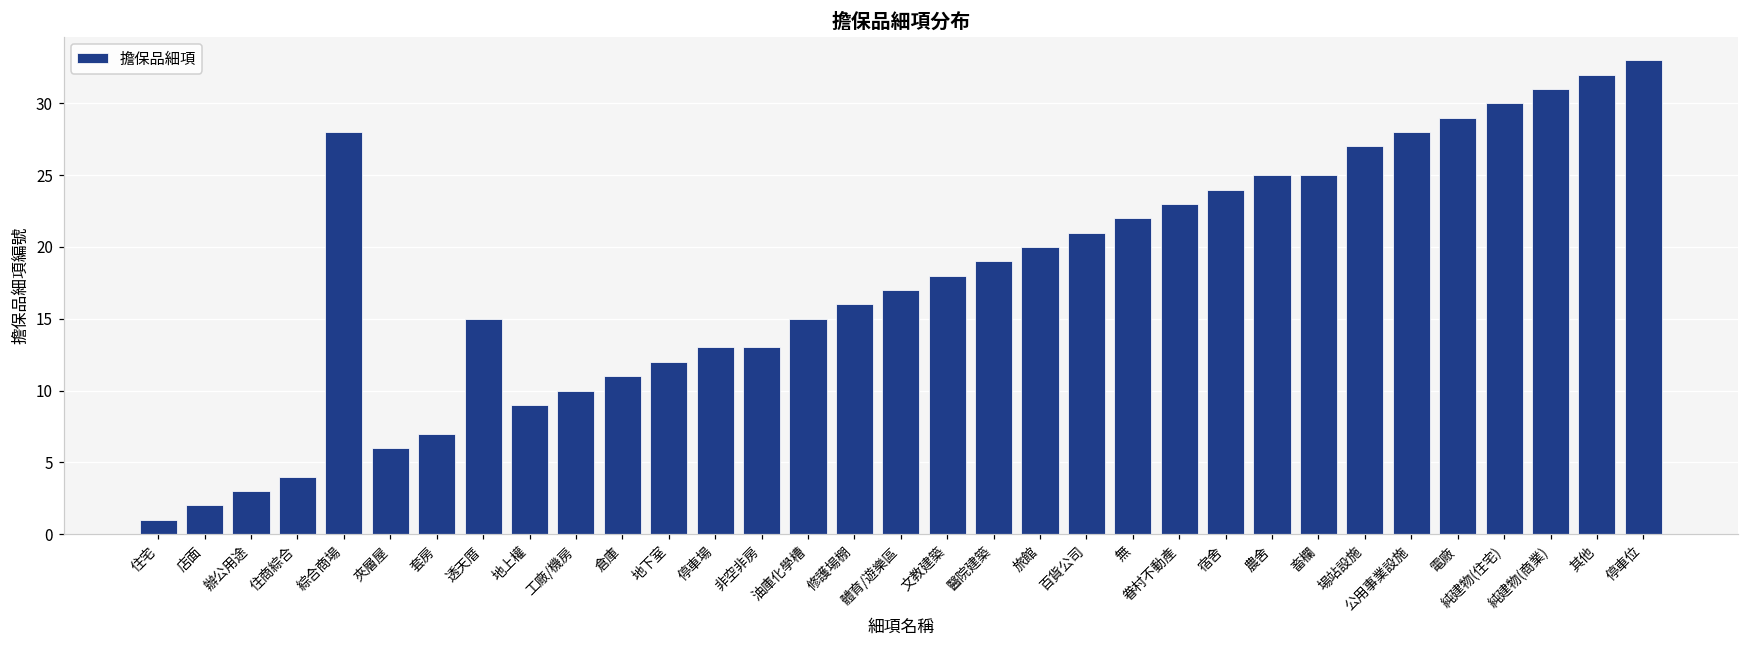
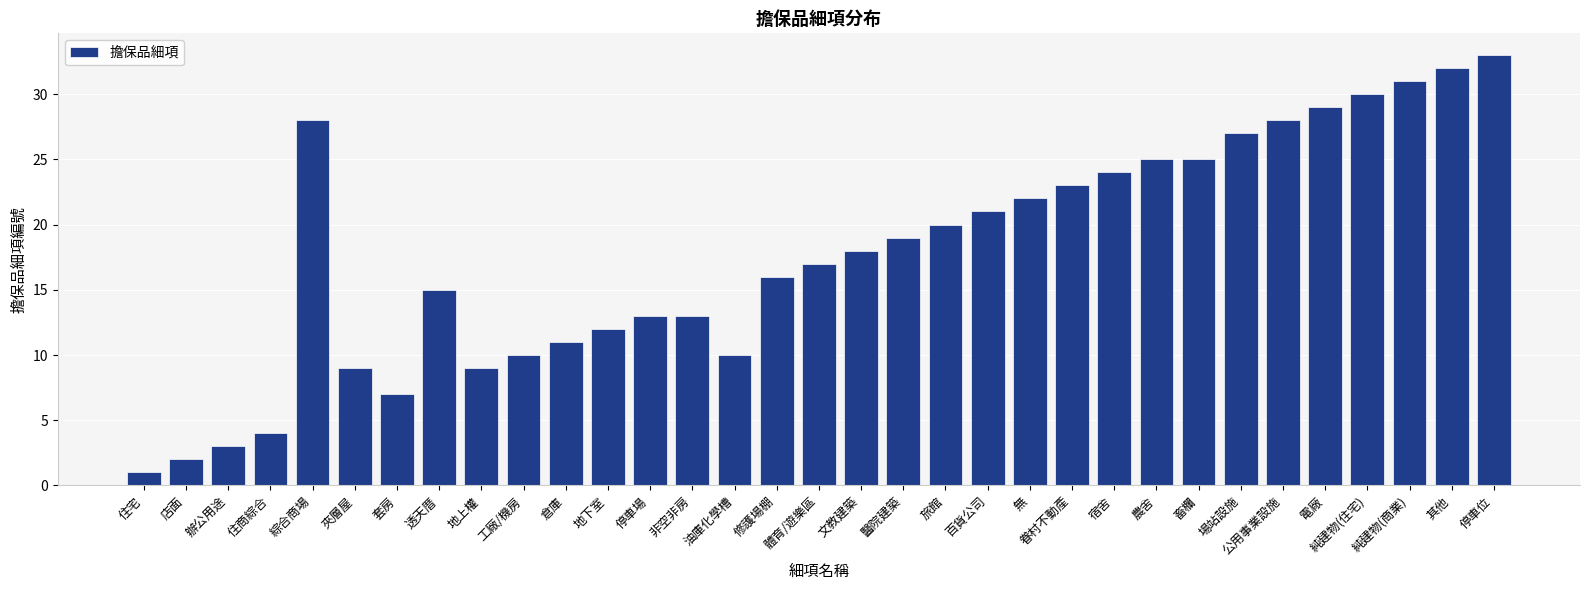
  {
    "住宅": 1,
    "店面": 2,
    "辦公用途": 3,
    "住商綜合": 4,
    "綜合商場": 28,
-   "夾層屋": 6,
+   "夾層屋": 9,
    "套房": 7,
    "透天厝": 15,
    "地上權": 9,
    "工廠/機房": 10,
    "倉庫": 11,
    "地下室": 12,
    "停車場": 13,
    "非空非房": 13,
-   "油庫化學槽": 15,
+   "油庫化學槽": 10,
    "修護場棚": 16,
    "體育/遊樂區": 17,
    "文教建築": 18,
    "醫院建築": 19,
    "旅館": 20,
    "百貨公司": 21,
    "無": 22,
    "眷村不動產": 23,
    "宿舍": 24,
    "農舍": 25,
    "畜欄": 25,
    "場站設施": 27,
    "公用事業設施": 28,
    "電廠": 29,
    "純建物(住宅)": 30,
    "純建物(商業)": 31,
    "其他": 32,
    "停車位": 33
  }
